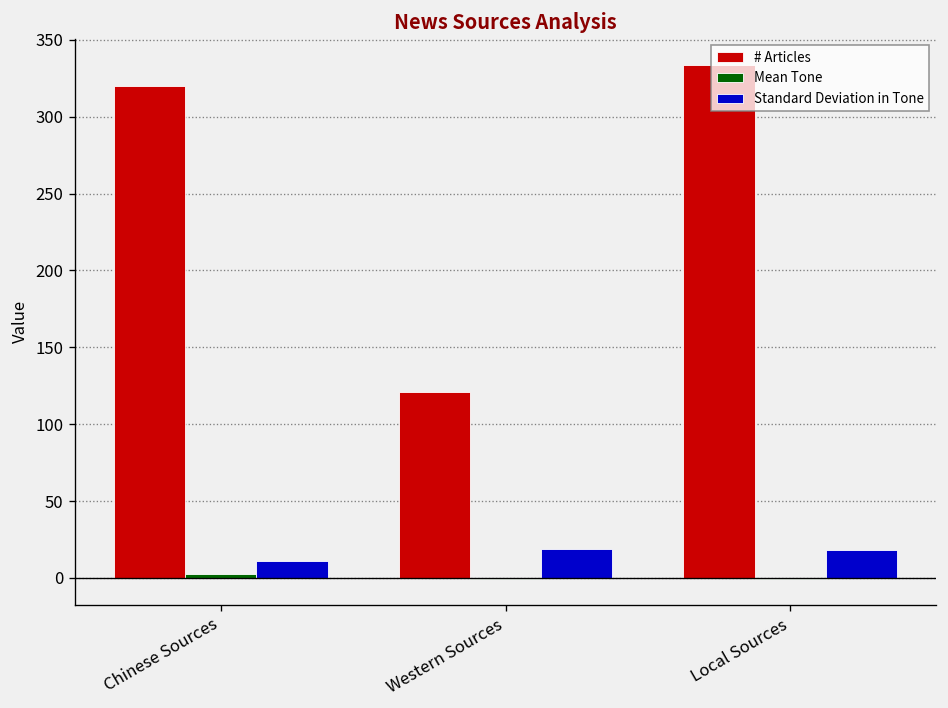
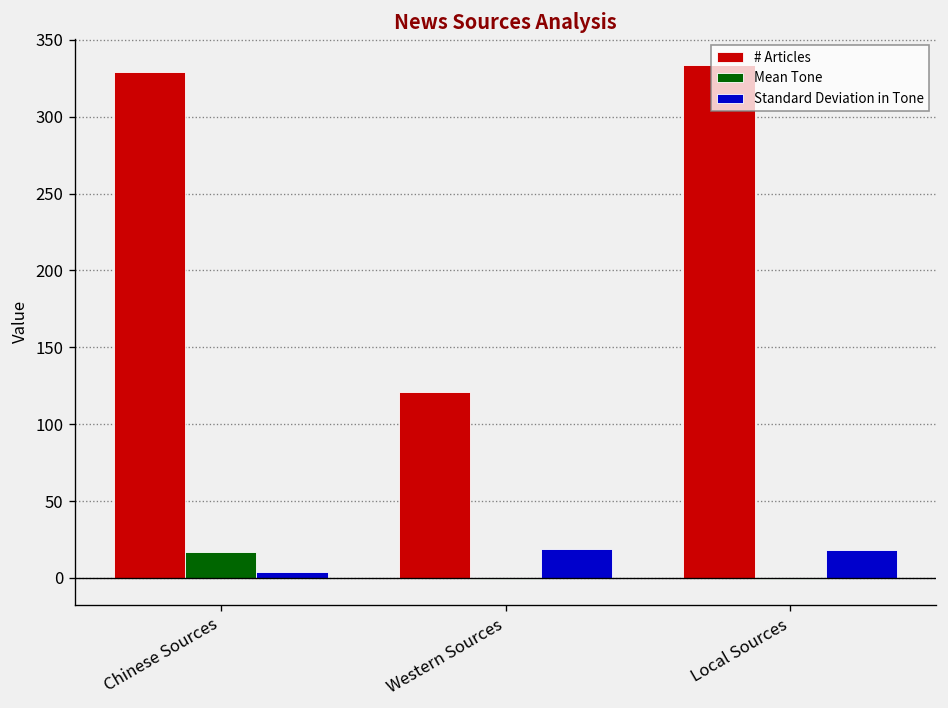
  {
    "# Articles": {
-     "Chinese Sources": 320,
+     "Chinese Sources": 329,
      "Western Sources": 121
    },
    "Mean Tone": {
-     "Chinese Sources": 2
+     "Chinese Sources": 17
    },
    "Standard Deviation in Tone": {
-     "Chinese Sources": 11,
+     "Chinese Sources": 4,
      "Western Sources": 19,
      "Local Sources": 18
    }
  }
